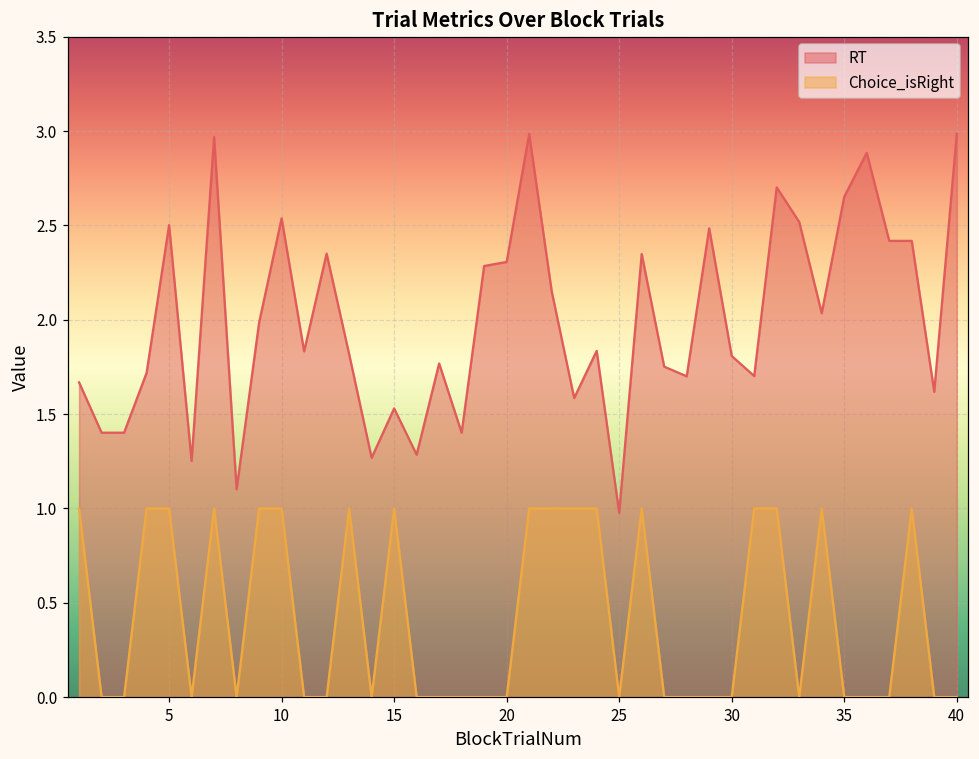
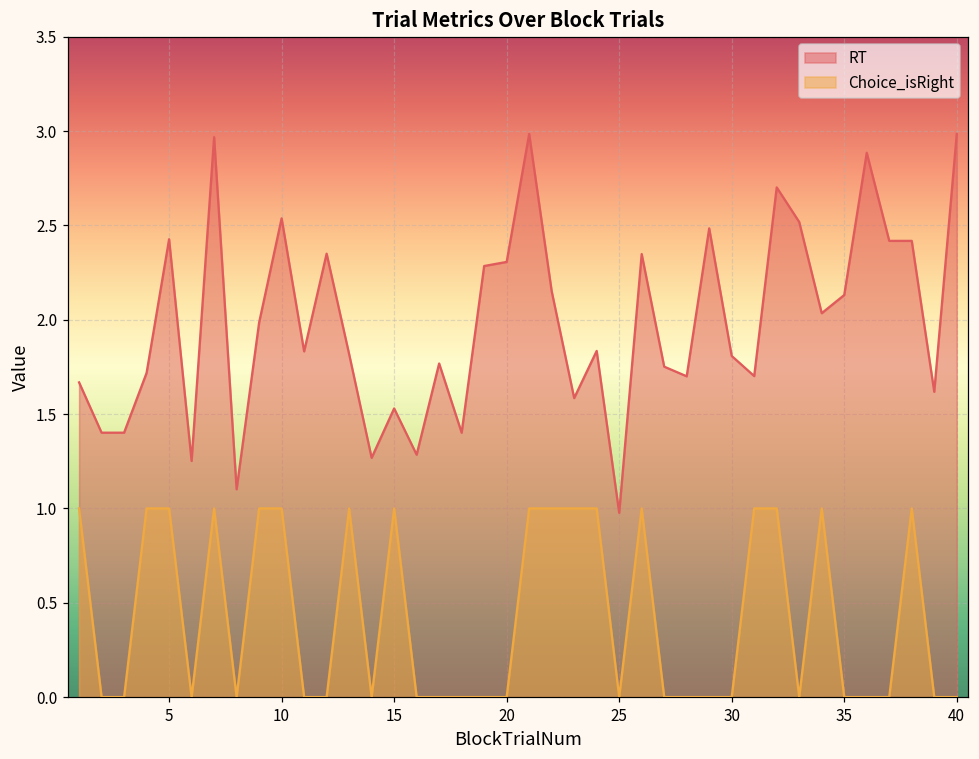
  {
    "RT": {
-     "5": 2.50,
+     "5": 2.43,
      "10": 2.54,
      "15": 1.53,
      "20": 2.31,
      "25": 0.98,
      "30": 1.81,
-     "35": 2.65,
+     "35": 2.13,
      "40": 2.98
    },
    "Choice_isRight": {
      "5": 1.00,
      "10": 1.00,
      "15": 1.00,
      "20": 0.00,
      "25": 0.00,
      "30": 0.00,
      "35": 0.00,
      "40": 0.00
    }
  }
